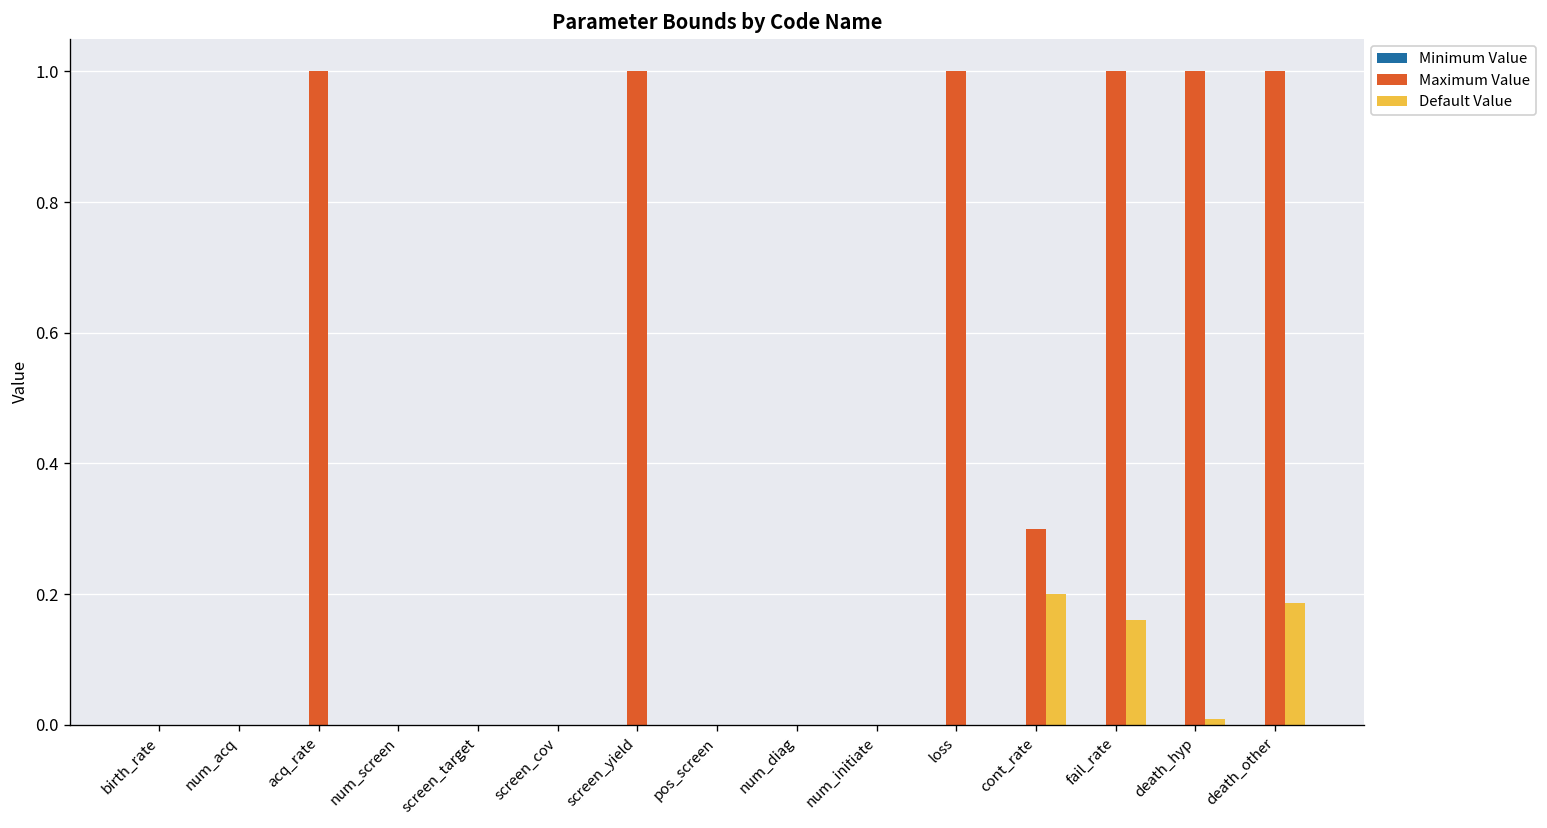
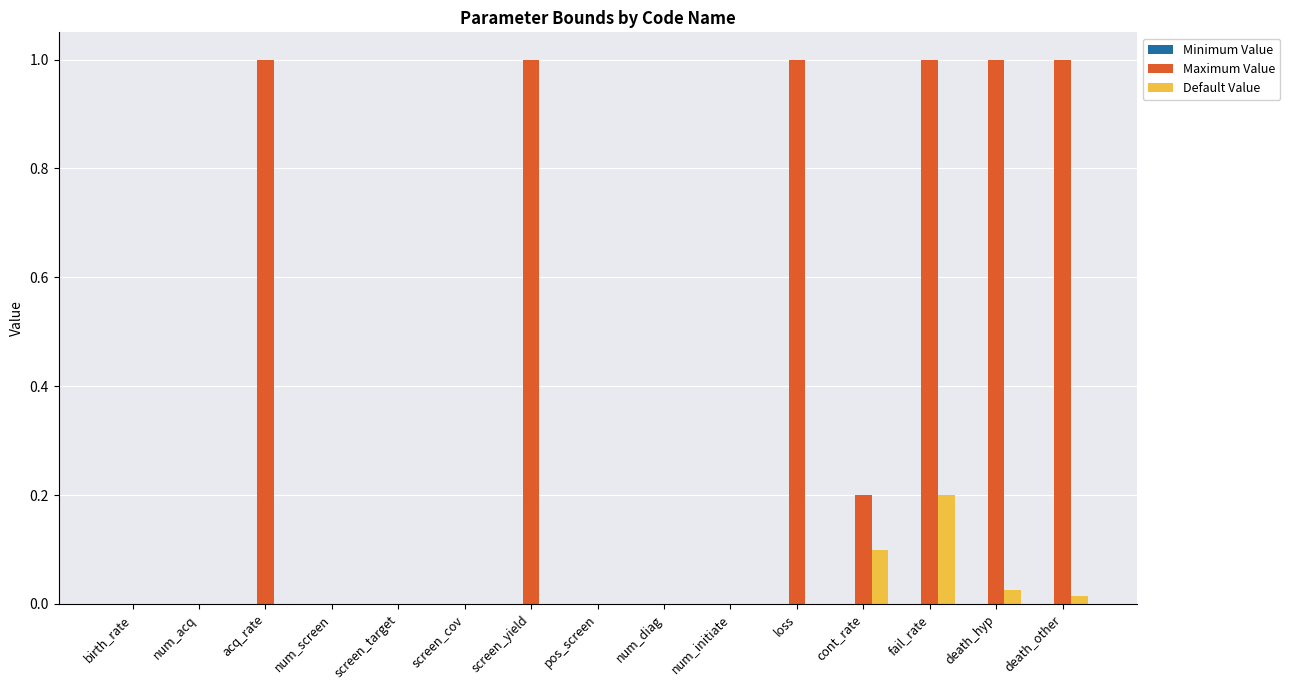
  {
    "Minimum Value": {
      "birth_rate": 0.00,
      "num_acq": 0.00,
      "acq_rate": 0.00,
      "num_screen": 0.00,
      "screen_target": 0.00,
      "screen_cov": 0.00,
      "screen_yield": 0.00,
      "pos_screen": 0.00,
      "num_diag": 0.00,
      "num_initiate": 0.00,
      "loss": 0.00,
      "cont_rate": 0.00,
      "fail_rate": 0.00,
      "death_hyp": 0.00,
      "death_other": 0.00
    },
    "Maximum Value": {
      "birth_rate": 0.0,
      "num_acq": 0.0,
      "acq_rate": 1.0,
      "num_screen": 0.0,
      "screen_target": 0.0,
      "screen_cov": 0.0,
      "screen_yield": 1.0,
      "pos_screen": 0.0,
      "num_diag": 0.0,
      "num_initiate": 0.0,
      "loss": 1.0,
-     "cont_rate": 0.3,
+     "cont_rate": 0.2,
      "fail_rate": 1.0,
      "death_hyp": 1.0,
      "death_other": 1.0
    },
    "Default Value": {
      "birth_rate": 0.00,
      "num_acq": 0.00,
      "acq_rate": 0.00,
      "num_screen": 0.00,
      "screen_target": 0.00,
      "screen_cov": 0.00,
      "screen_yield": 0.00,
      "pos_screen": 0.00,
      "num_diag": 0.00,
      "num_initiate": 0.00,
      "loss": 0.00,
-     "cont_rate": 0.2,
-     "fail_rate": 0.16,
-     "death_hyp": 0.01,
-     "death_other": 0.19
+     "cont_rate": 0.1,
+     "fail_rate": 0.20,
+     "death_hyp": 0.03,
+     "death_other": 0.02
    }
  }
